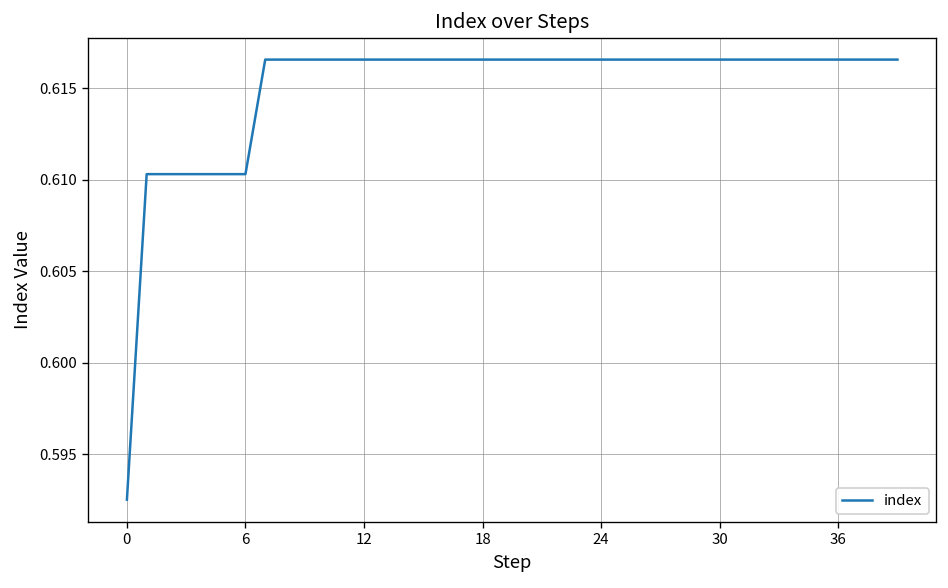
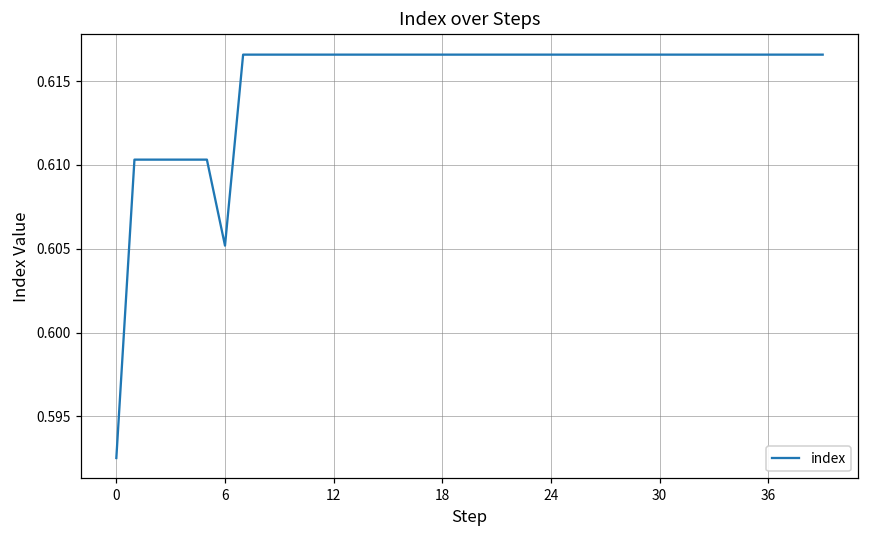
  {
    "0": 0.5925,
-   "6": 0.6103,
+   "6": 0.6052,
    "12": 0.6166,
    "18": 0.6166,
    "24": 0.6166,
    "30": 0.6166,
    "36": 0.6166
  }
